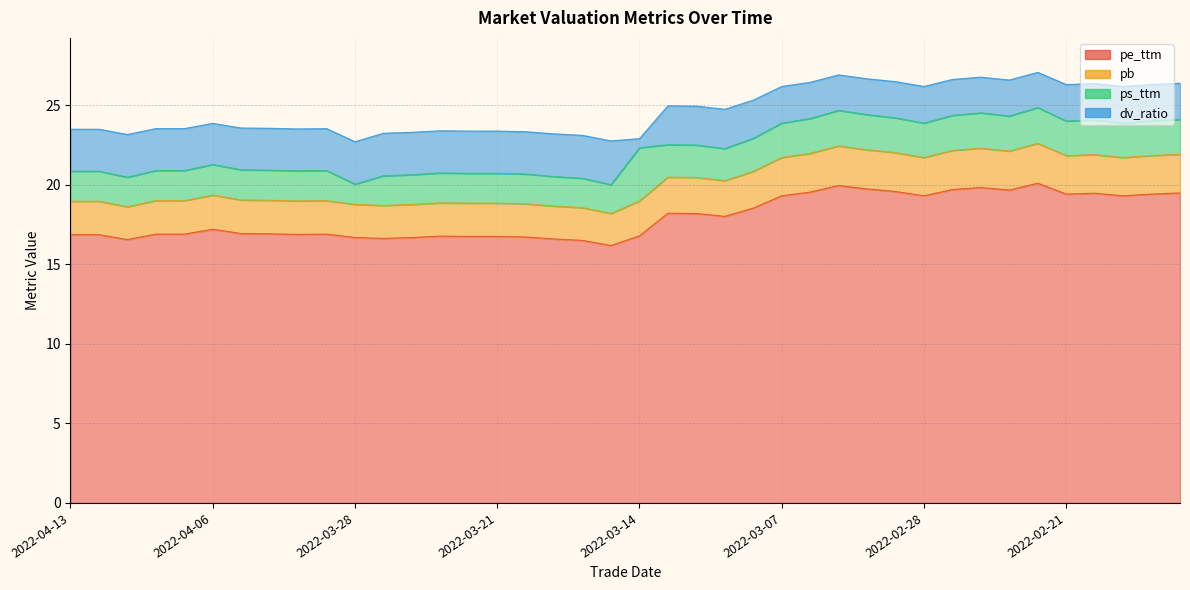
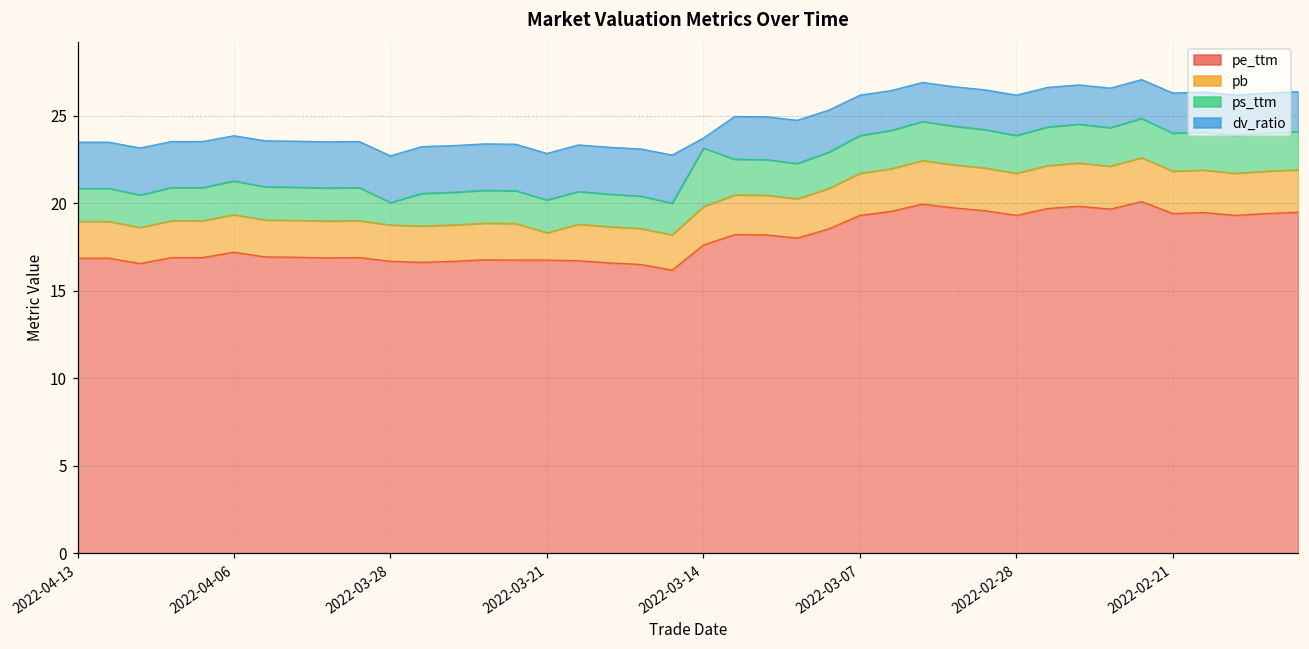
  {
    "pe_ttm": {
      "2022-04-13": 16.9,
      "2022-04-06": 17.2,
      "2022-03-28": 16.7,
      "2022-03-21": 16.8,
-     "2022-03-14": 16.8,
+     "2022-03-14": 17.6,
      "2022-03-07": 19.3,
      "2022-02-28": 19.3,
      "2022-02-21": 19.4
    },
    "pb": {
      "2022-04-13": 2.1,
      "2022-04-06": 2.1,
      "2022-03-28": 2.1,
-     "2022-03-21": 2.1,
+     "2022-03-21": 1.6,
      "2022-03-14": 2.2,
      "2022-03-07": 2.4,
      "2022-02-28": 2.4,
      "2022-02-21": 2.4
    },
    "ps_ttm": {
      "2022-04-13": 1.9,
      "2022-04-06": 1.9,
      "2022-03-28": 1.3,
      "2022-03-21": 1.9,
      "2022-03-14": 3.3,
      "2022-03-07": 2.2,
      "2022-02-28": 2.2,
      "2022-02-21": 2.2
    },
    "dv_ratio": {
      "2022-04-13": 2.6,
      "2022-04-06": 2.6,
      "2022-03-28": 2.7,
      "2022-03-21": 2.7,
      "2022-03-14": 0.6,
      "2022-03-07": 2.3,
      "2022-02-28": 2.3,
      "2022-02-21": 2.3
    }
  }
